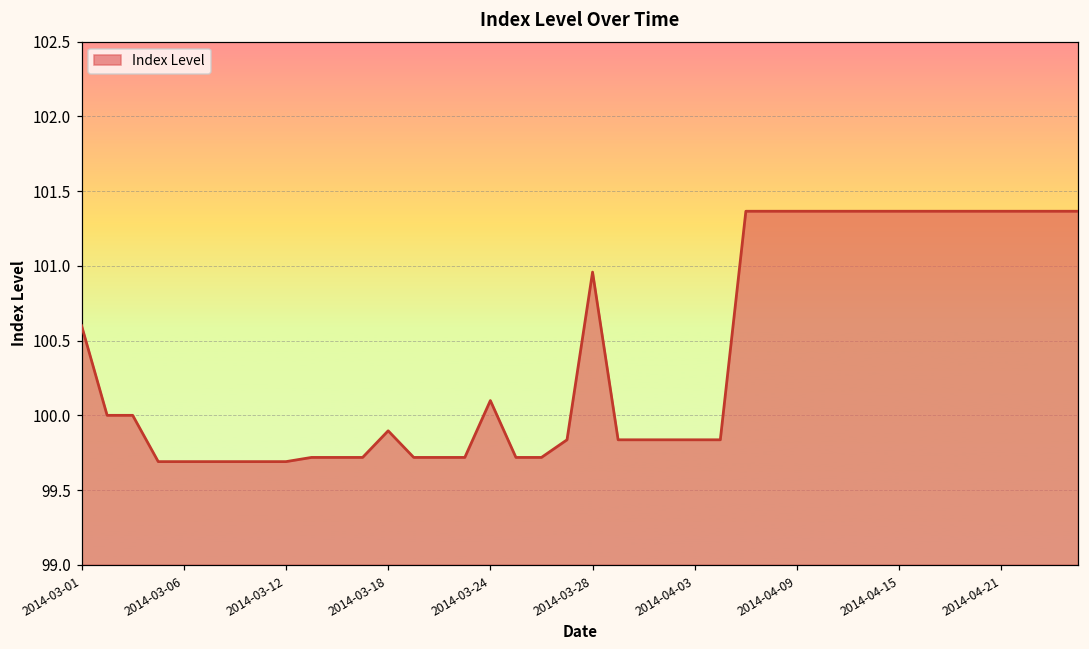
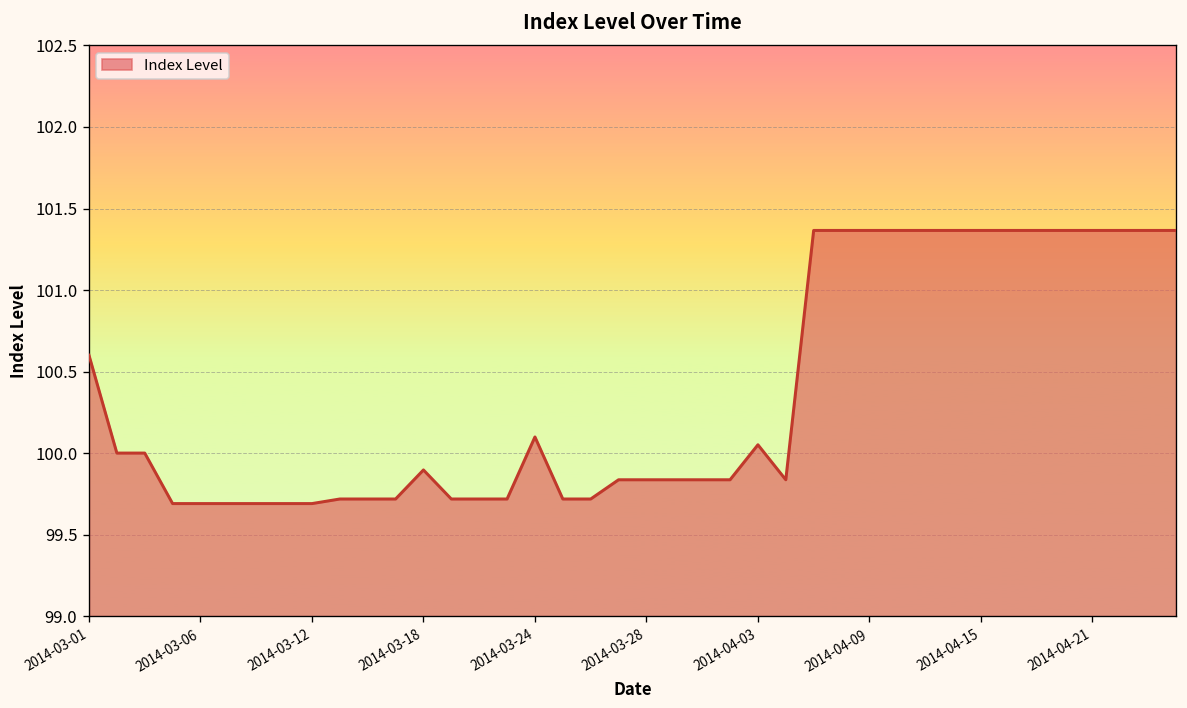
  {
    "2014-03-01": 100.60,
    "2014-03-06": 99.69,
    "2014-03-12": 99.69,
    "2014-03-18": 99.90,
    "2014-03-24": 100.10,
-   "2014-03-28": 100.96,
-   "2014-04-03": 99.84,
+   "2014-03-28": 99.84,
+   "2014-04-03": 100.05,
    "2014-04-09": 101.37,
    "2014-04-15": 101.37,
    "2014-04-21": 101.37
  }
